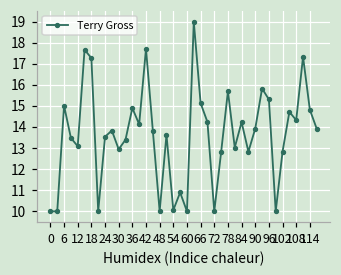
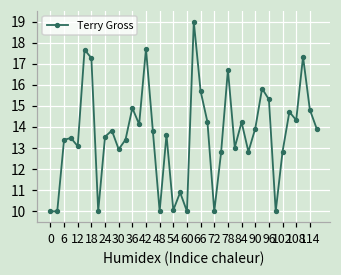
  {
    "0": 10.0,
-   "6": 15.0,
+   "6": 13.4,
    "12": 13.1,
    "18": 17.3,
    "24": 13.5,
    "30": 12.9,
    "42": 17.7,
    "48": 10.0,
    "54": 10.1,
    "60": 10.0,
-   "66": 15.1,
+   "66": 15.7,
    "72": 10.0,
-   "78": 15.7,
+   "78": 16.7,
    "84": 14.2,
    "90": 13.9
  }
